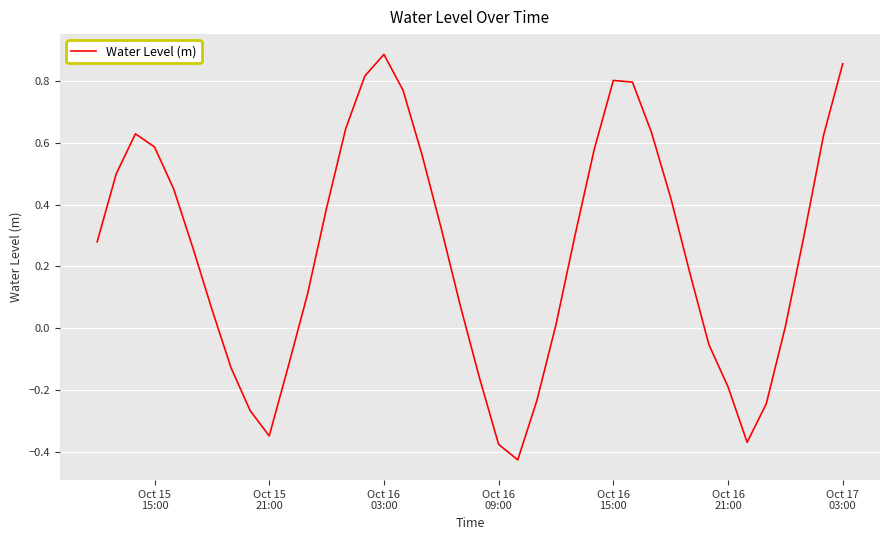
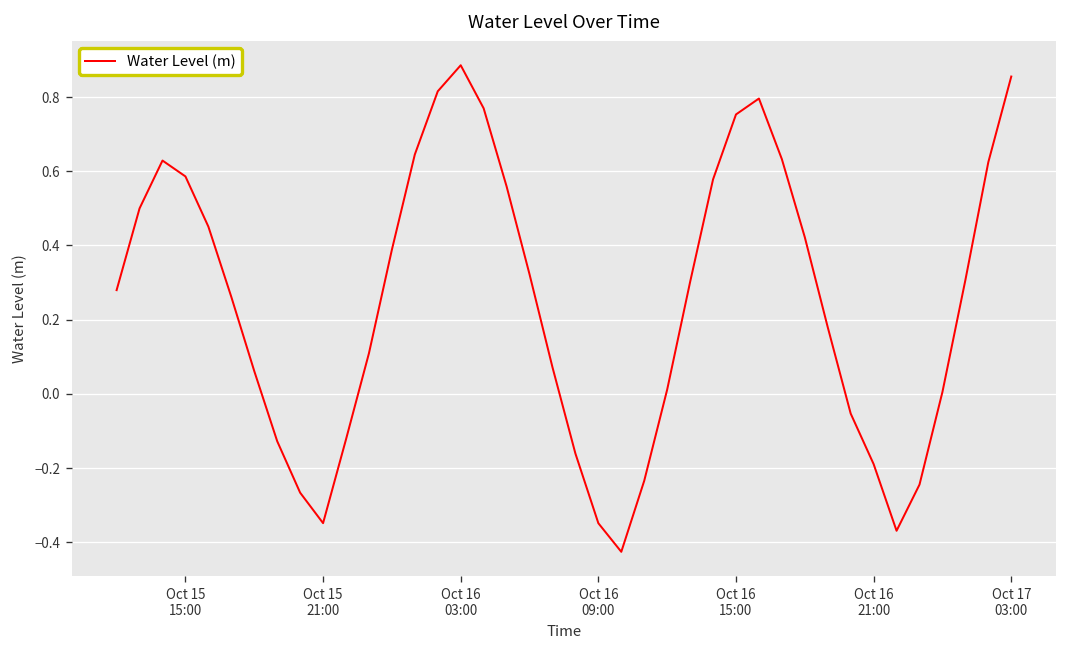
  {
    "Oct 15 15:00": 0.59,
    "Oct 15 21:00": -0.35,
    "Oct 16 03:00": 0.89,
-   "Oct 16 09:00": -0.38,
-   "Oct 16 15:00": 0.80,
+   "Oct 16 09:00": -0.35,
+   "Oct 16 15:00": 0.75,
    "Oct 16 21:00": -0.19,
    "Oct 17 03:00": 0.86
  }
